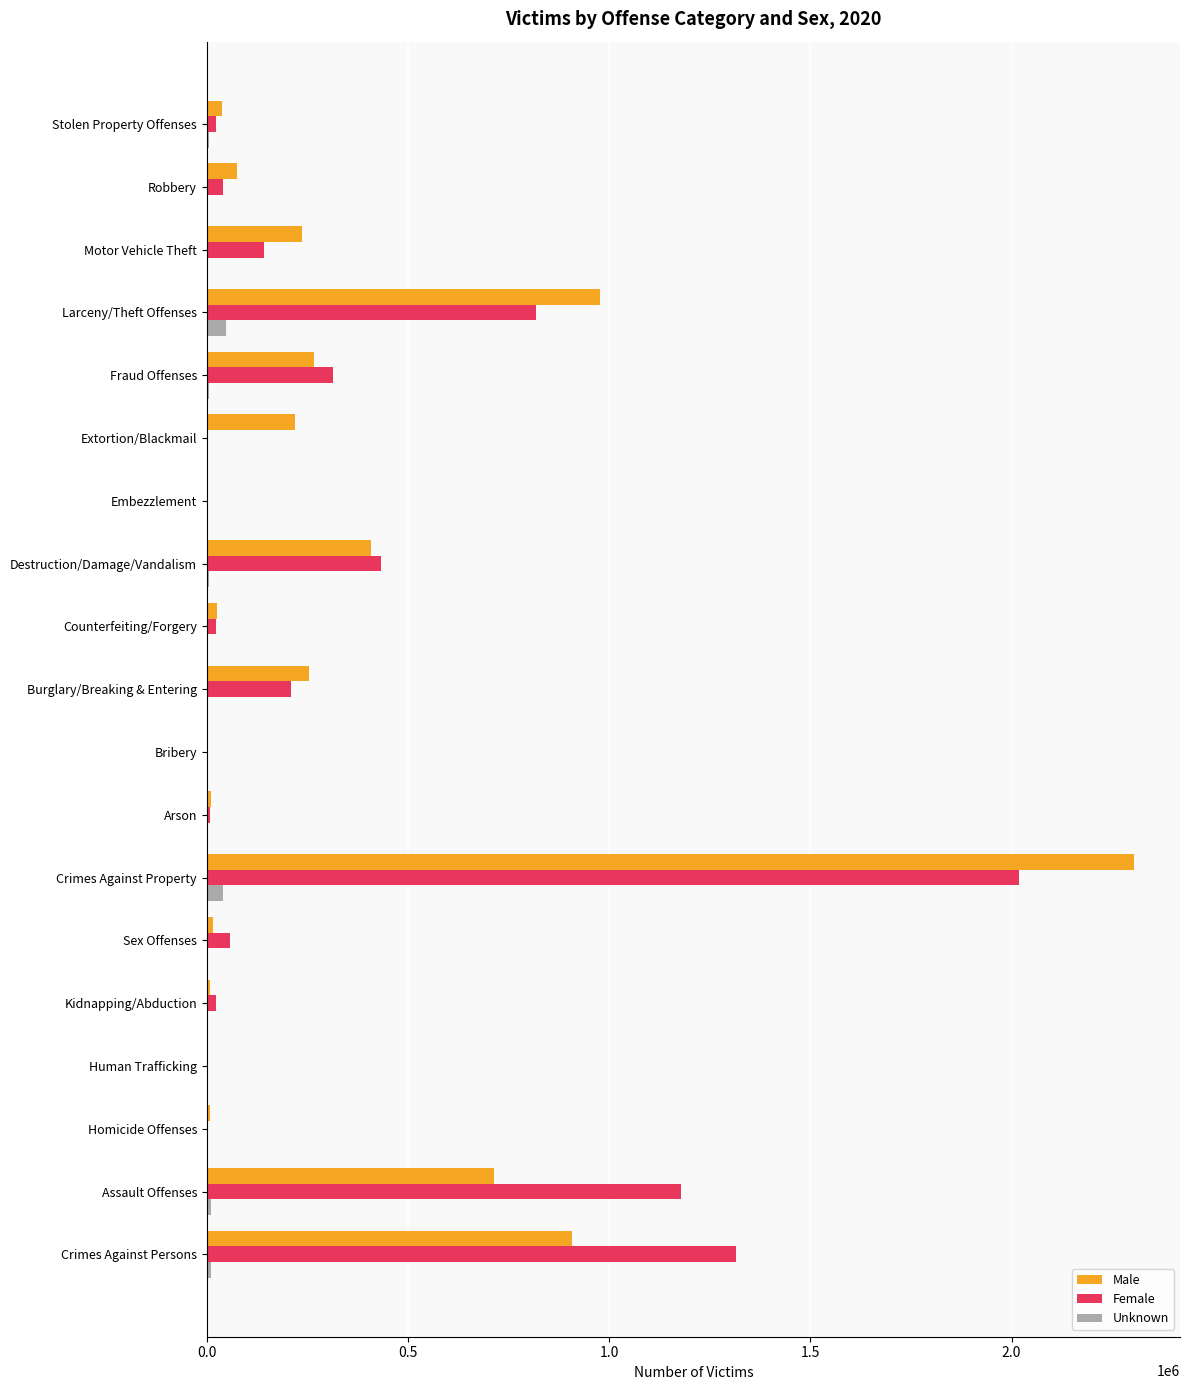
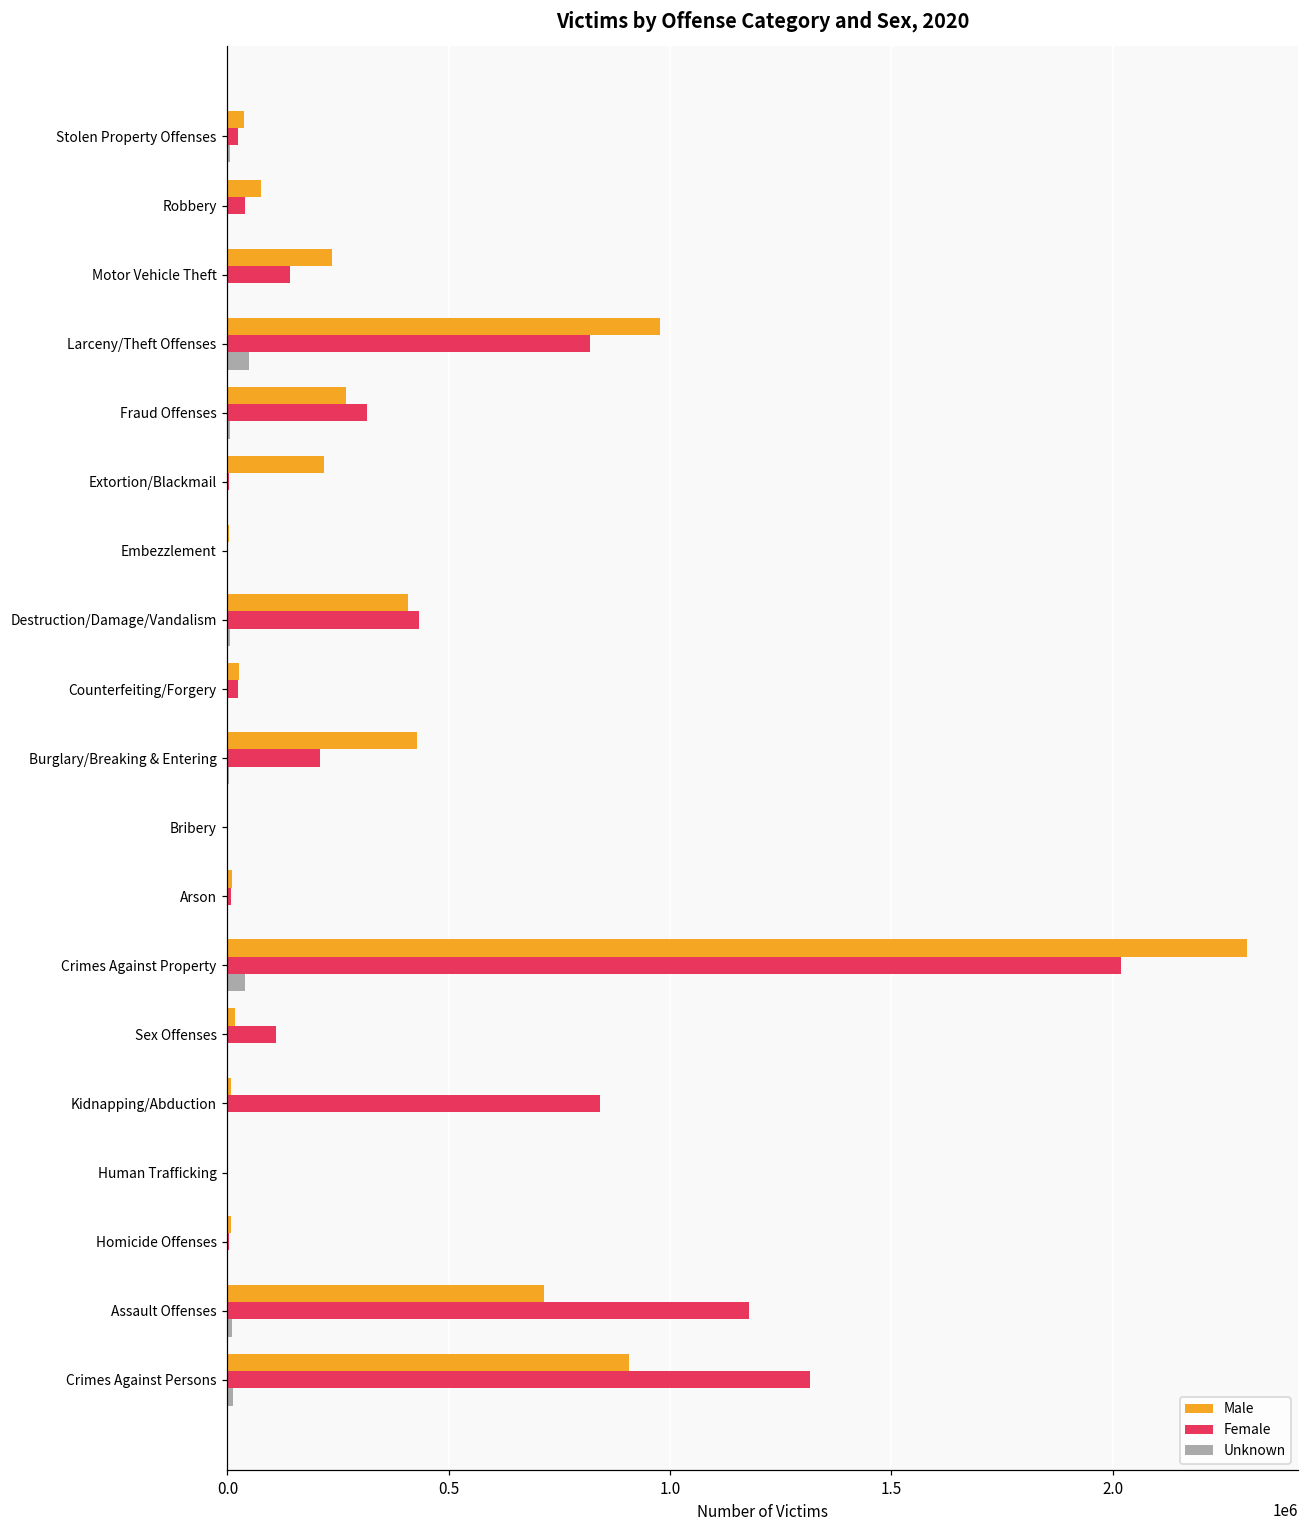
  {
    "Male": {
      "Stolen Property Offenses": 40000,
      "Robbery": 80000,
      "Motor Vehicle Theft": 240000,
      "Larceny/Theft Offenses": 980000,
      "Fraud Offenses": 270000,
      "Extortion/Blackmail": 220000,
      "Destruction/Damage/Vandalism": 410000,
      "Counterfeiting/Forgery": 30000,
-     "Burglary/Breaking & Entering": 250000,
+     "Burglary/Breaking & Entering": 430000,
      "Arson": 10000,
      "Crimes Against Property": 2300000,
      "Sex Offenses": 20000,
      "Kidnapping/Abduction": 10000,
      "Homicide Offenses": 10000,
      "Assault Offenses": 710000,
      "Crimes Against Persons": 910000
    },
    "Female": {
      "Stolen Property Offenses": 20000,
      "Robbery": 40000,
      "Motor Vehicle Theft": 140000,
      "Larceny/Theft Offenses": 820000,
      "Fraud Offenses": 310000,
      "Destruction/Damage/Vandalism": 430000,
      "Counterfeiting/Forgery": 20000,
      "Burglary/Breaking & Entering": 210000,
      "Arson": 10000,
      "Crimes Against Property": 2020000,
-     "Sex Offenses": 60000,
-     "Kidnapping/Abduction": 20000,
+     "Sex Offenses": 110000,
+     "Kidnapping/Abduction": 840000,
      "Assault Offenses": 1180000,
      "Crimes Against Persons": 1320000
    },
    "Unknown": {
      "Larceny/Theft Offenses": 50000,
      "Fraud Offenses": 10000,
      "Crimes Against Property": 40000,
      "Assault Offenses": 10000,
      "Crimes Against Persons": 10000
    }
  }
